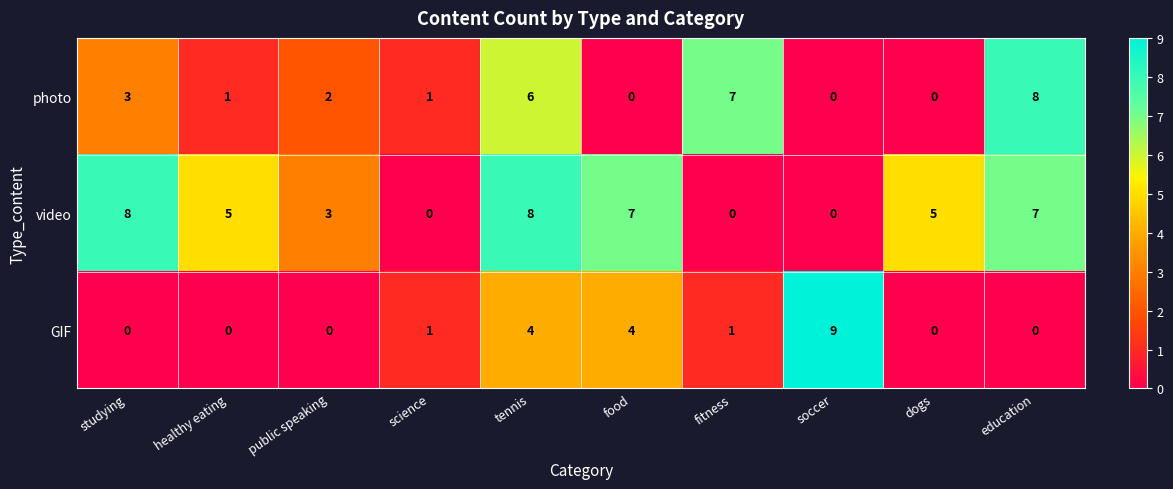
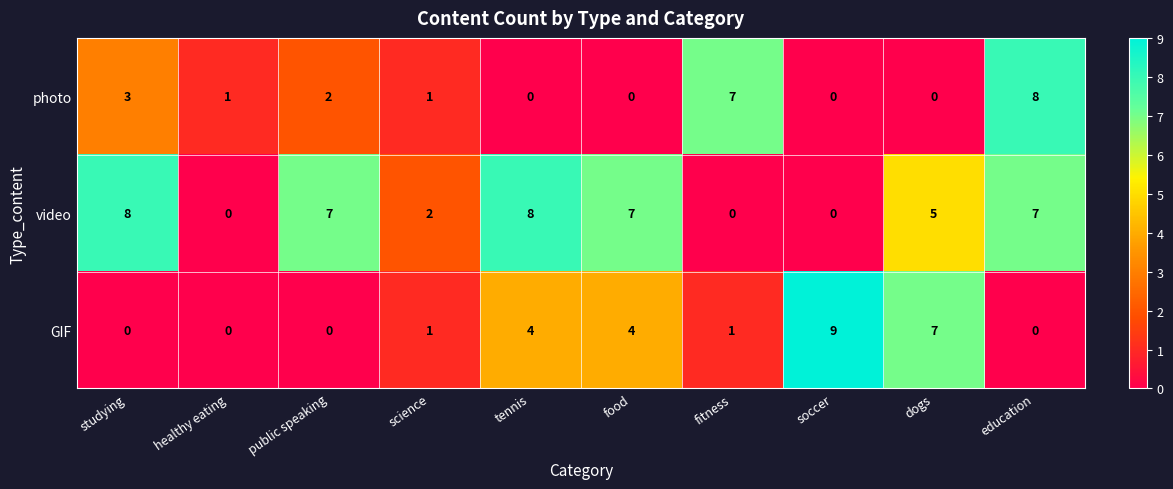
  {
    "photo": {
      "studying": 3,
      "healthy eating": 1,
      "public speaking": 2,
      "science": 1,
-     "tennis": 6,
+     "tennis": 0,
      "food": 0,
      "fitness": 7,
      "soccer": 0,
      "dogs": 0,
      "education": 8
    },
    "video": {
      "studying": 8,
-     "healthy eating": 5,
-     "public speaking": 3,
-     "science": 0,
+     "healthy eating": 0,
+     "public speaking": 7,
+     "science": 2,
      "tennis": 8,
      "food": 7,
      "fitness": 0,
      "soccer": 0,
      "dogs": 5,
      "education": 7
    },
    "GIF": {
      "studying": 0,
      "healthy eating": 0,
      "public speaking": 0,
      "science": 1,
      "tennis": 4,
      "food": 4,
      "fitness": 1,
      "soccer": 9,
-     "dogs": 0,
+     "dogs": 7,
      "education": 0
    }
  }
